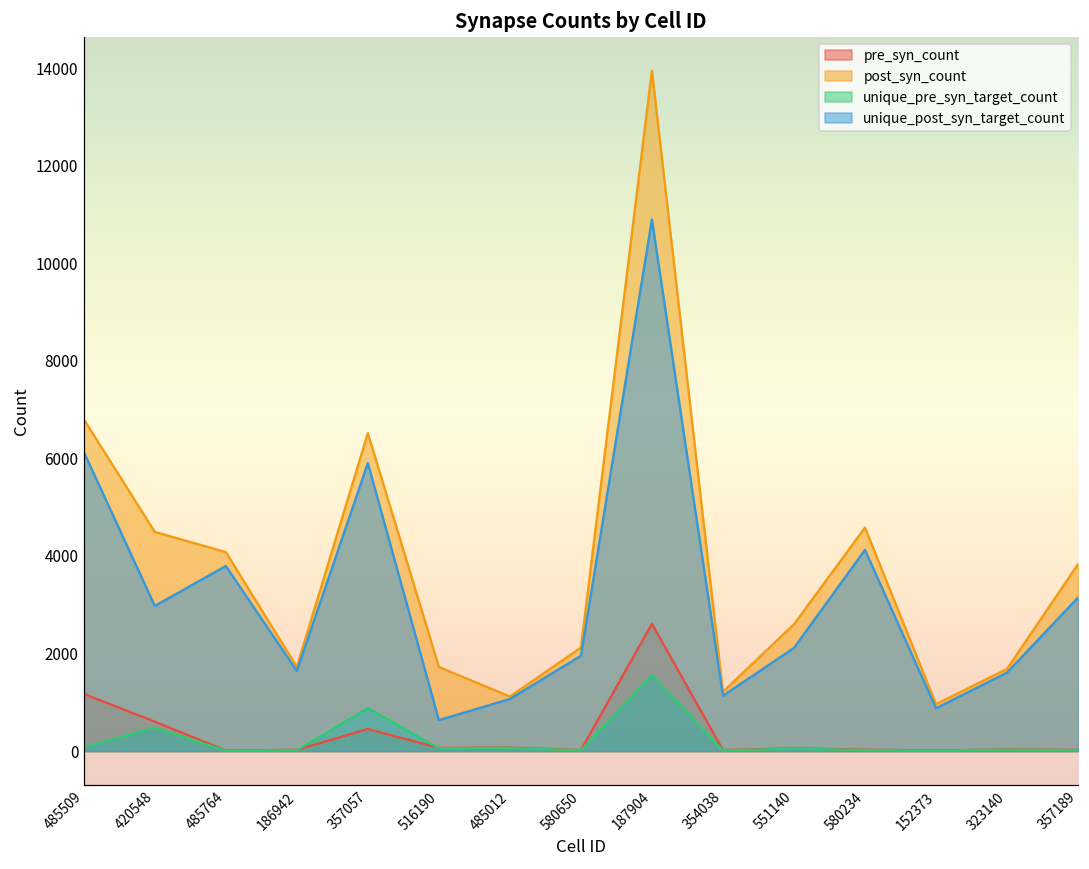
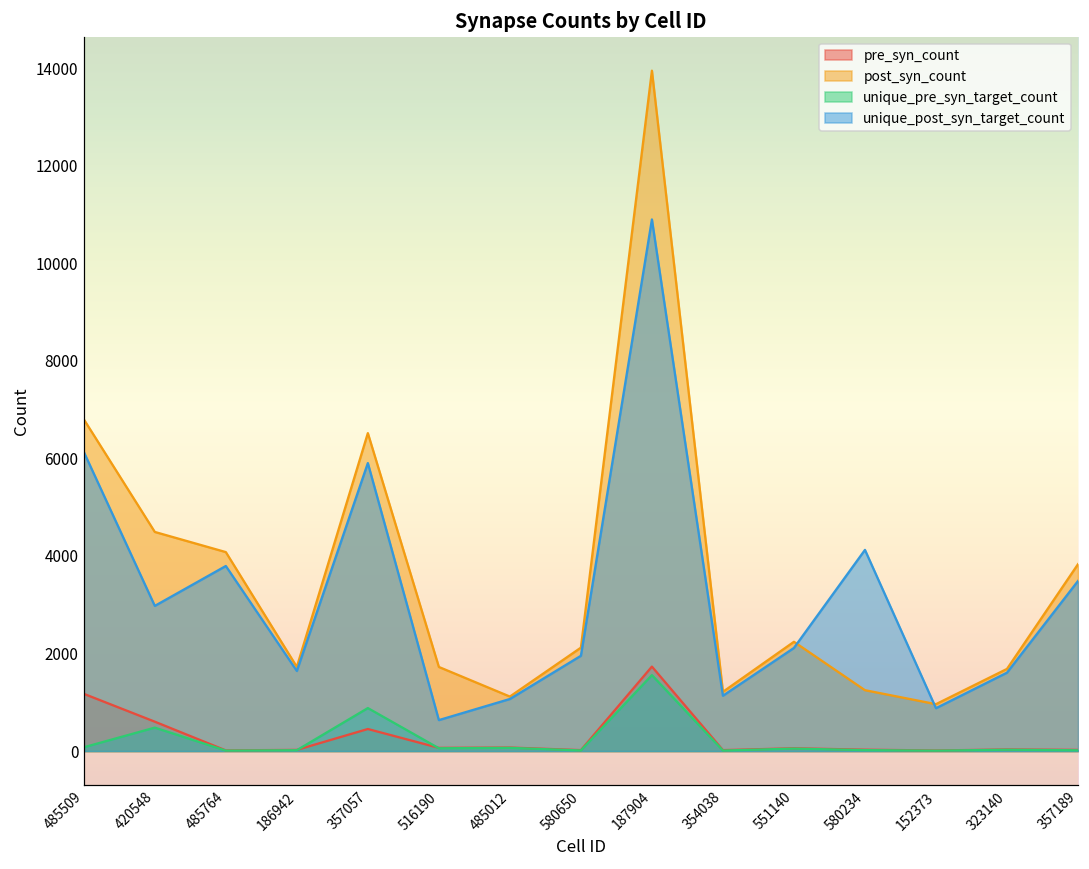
  {
    "pre_syn_count": {
      "485509": 1200,
      "420548": 600,
      "357057": 500,
-     "187904": 2600
+     "187904": 1700
    },
    "post_syn_count": {
      "485509": 6800,
      "420548": 4500,
      "485764": 4100,
      "186942": 1700,
      "357057": 6500,
      "516190": 1700,
      "580650": 2100,
      "187904": 13900,
      "354038": 1200,
-     "551140": 2600,
-     "580234": 4600,
+     "551140": 2200,
+     "580234": 1200,
      "152373": 1000,
      "323140": 1700,
      "357189": 3800
    },
    "unique_pre_syn_target_count": {
      "485509": 100,
      "420548": 500,
      "357057": 900,
      "187904": 1600
    },
    "unique_post_syn_target_count": {
      "485509": 6100,
      "420548": 3000,
      "485764": 3800,
      "186942": 1600,
      "357057": 5900,
      "516190": 600,
      "580650": 2000,
      "187904": 10900,
      "354038": 1100,
      "551140": 2100,
      "580234": 4100,
      "152373": 900,
      "323140": 1600,
-     "357189": 3100
+     "357189": 3500
    }
  }
